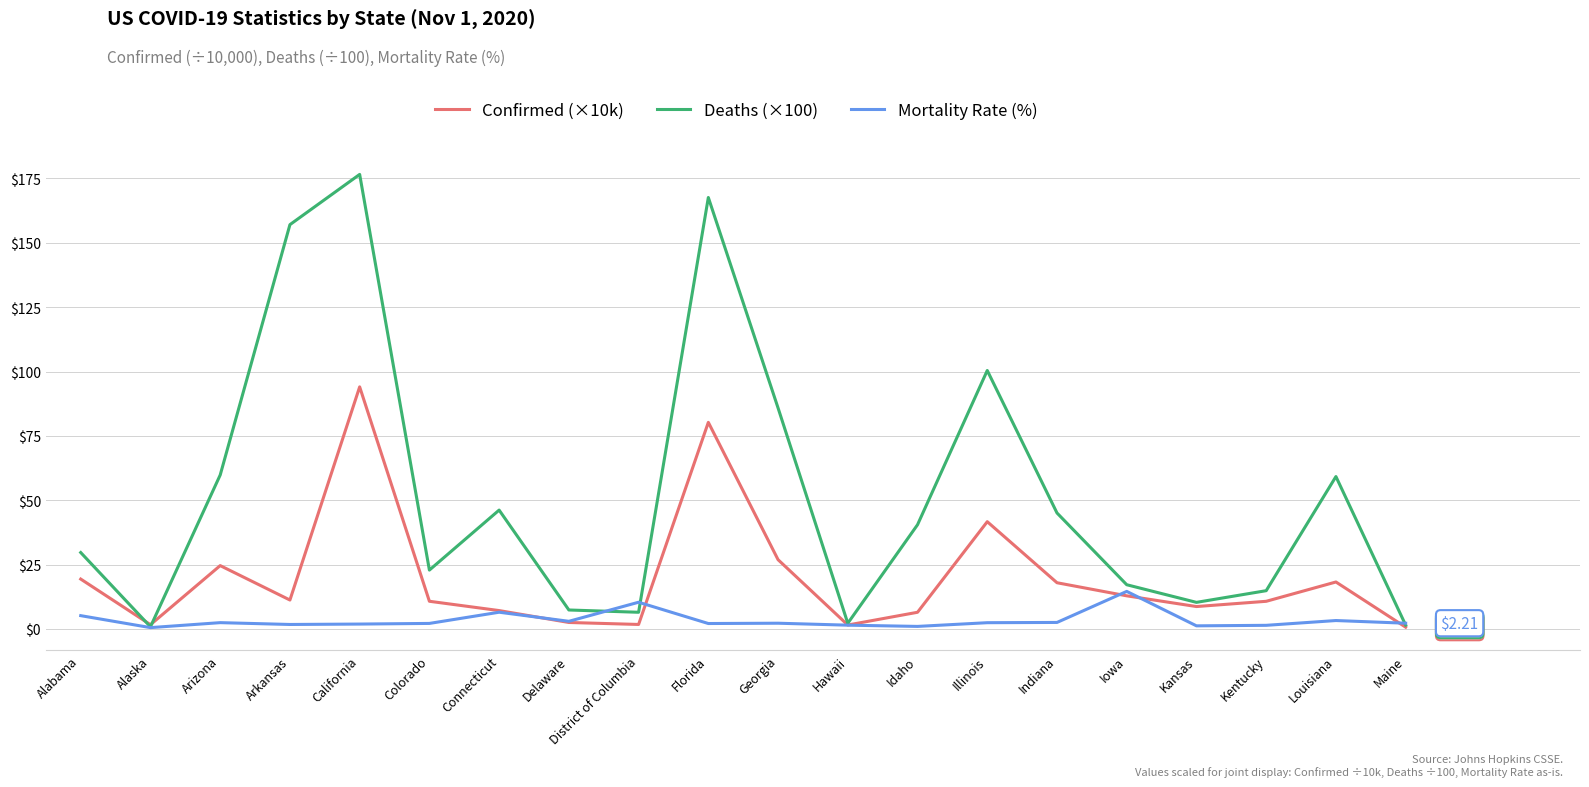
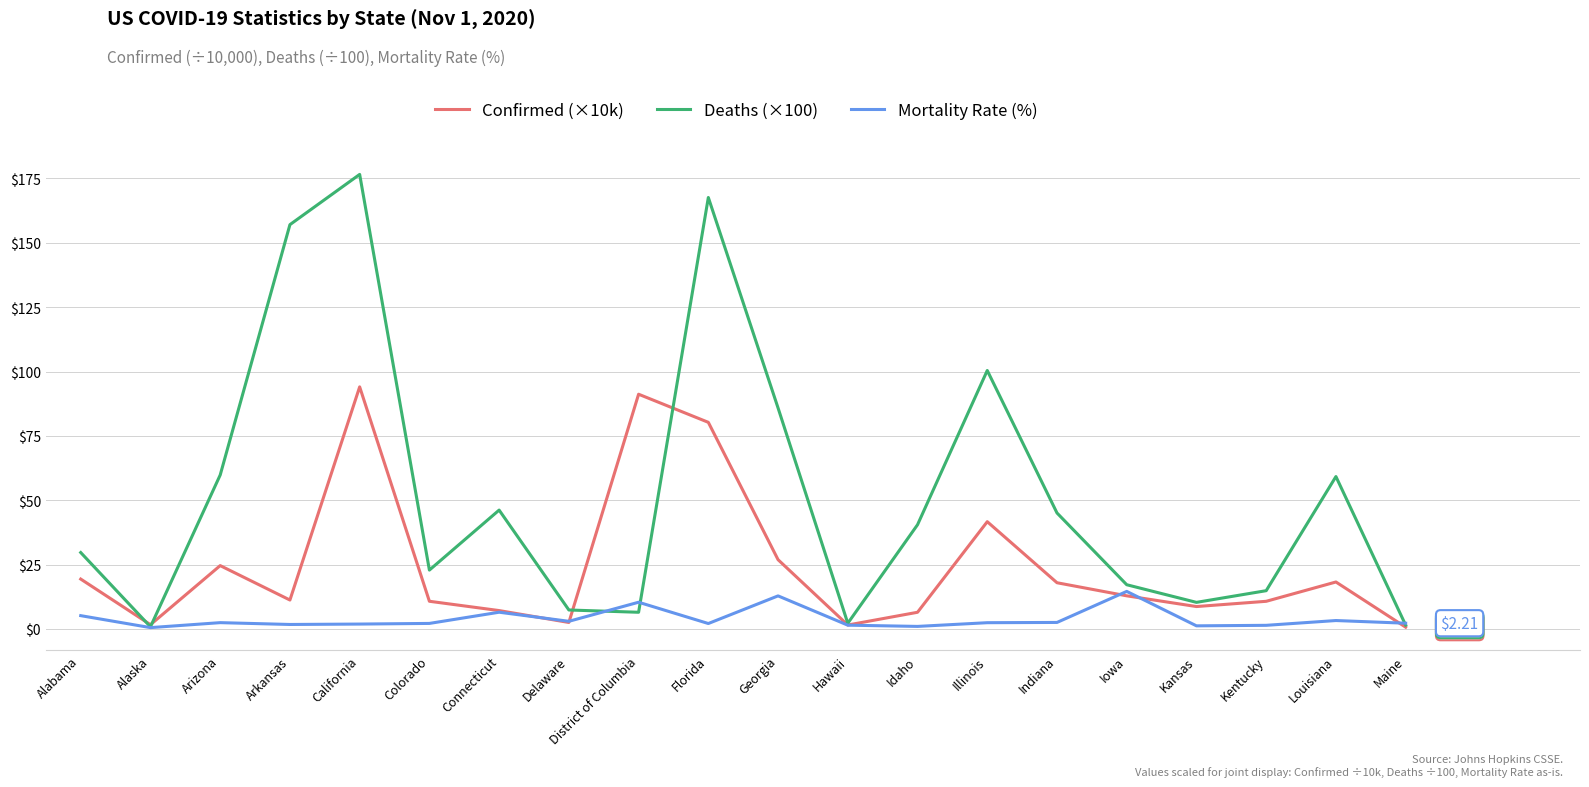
  {
    "Confirmed (×10k)": {
      "Alabama": "$19",
      "Arizona": "$25",
      "Arkansas": "$11",
      "California": "$94",
      "Colorado": "$11",
-     "District of Columbia": "$2",
+     "District of Columbia": "$91",
      "Florida": "$80",
      "Georgia": "$27",
      "Idaho": "$6",
      "Illinois": "$42",
      "Indiana": "$18",
      "Iowa": "$13",
      "Kansas": "$9",
      "Kentucky": "$11",
      "Louisiana": "$18"
    },
    "Deaths (×100)": {
      "Alabama": "$30",
      "Arizona": "$60",
      "Arkansas": "$157",
      "California": "$177",
      "Colorado": "$23",
      "Connecticut": "$46",
      "Delaware": "$7",
      "District of Columbia": "$6",
      "Florida": "$168",
      "Georgia": "$86",
      "Idaho": "$40",
      "Illinois": "$100",
      "Indiana": "$45",
      "Iowa": "$17",
      "Kansas": "$10",
      "Kentucky": "$15",
      "Louisiana": "$59"
    },
    "Mortality Rate (%)": {
      "Alabama": "$5",
      "Arizona": "$2",
      "Arkansas": "$2",
      "California": "$2",
      "Colorado": "$2",
      "District of Columbia": "$10",
      "Florida": "$2",
-     "Georgia": "$2",
+     "Georgia": "$13",
      "Idaho": "$1",
      "Illinois": "$2",
      "Indiana": "$3",
      "Iowa": "$15",
      "Kansas": "$1",
      "Kentucky": "$1",
      "Louisiana": "$3"
    }
  }
